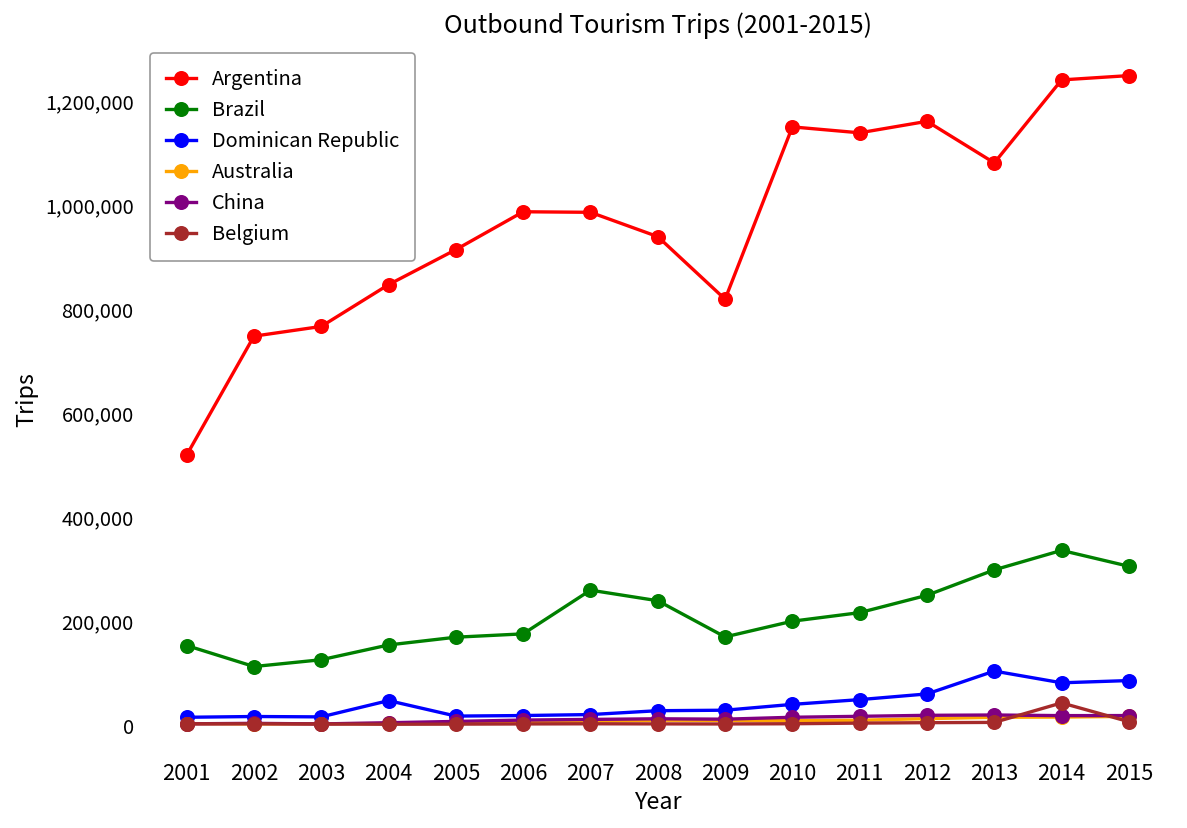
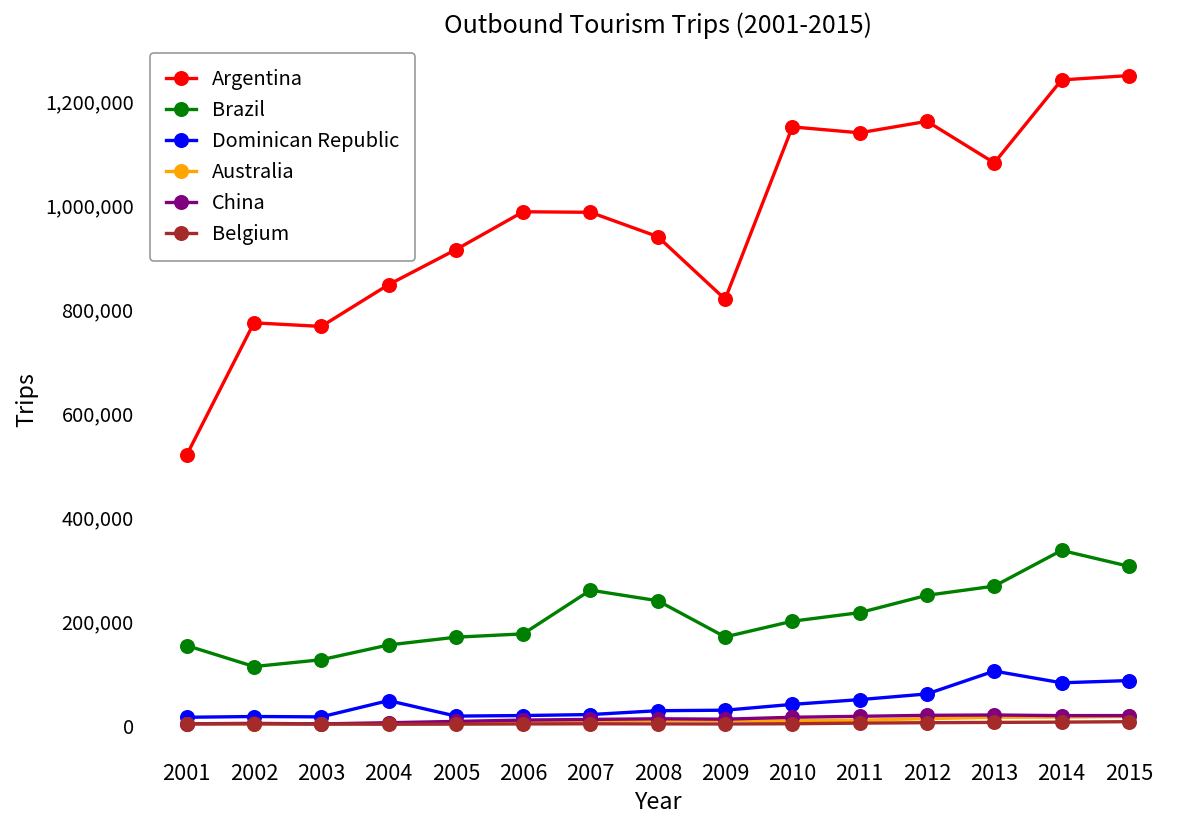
  {
    "Argentina": {
      "2001": "520,000",
-     "2002": "750,000",
+     "2002": "770,000",
      "2003": "770,000",
      "2004": "850,000",
      "2005": "920,000",
      "2006": "990,000",
      "2007": "990,000",
      "2008": "940,000",
      "2009": "820,000",
      "2010": "1,150,000",
      "2011": "1,140,000",
      "2012": "1,160,000",
      "2013": "1,080,000",
      "2014": "1,240,000",
      "2015": "1,250,000"
    },
    "Brazil": {
      "2001": "150,000",
      "2002": "110,000",
      "2003": "130,000",
      "2004": "160,000",
      "2005": "170,000",
      "2006": "180,000",
      "2007": "260,000",
      "2008": "240,000",
      "2009": "170,000",
      "2010": "200,000",
      "2011": "220,000",
      "2012": "250,000",
-     "2013": "300,000",
+     "2013": "270,000",
      "2014": "340,000",
      "2015": "310,000"
    },
    "Dominican Republic": {
      "2001": "20,000",
      "2002": "20,000",
      "2003": "20,000",
      "2004": "50,000",
      "2005": "20,000",
      "2006": "20,000",
      "2007": "20,000",
      "2008": "30,000",
      "2009": "30,000",
      "2010": "40,000",
      "2011": "50,000",
      "2012": "60,000",
      "2013": "100,000",
      "2014": "80,000",
      "2015": "90,000"
    },
    "Australia": {
      "2012": "10,000"
    },
    "China": {
      "2010": "20,000",
      "2011": "20,000",
      "2012": "20,000"
    },
    "Belgium": {
      "2008": "0",
      "2009": "0",
      "2012": "10,000",
      "2013": "10,000",
-     "2014": "40,000",
+     "2014": "10,000",
      "2015": "10,000"
    }
  }
